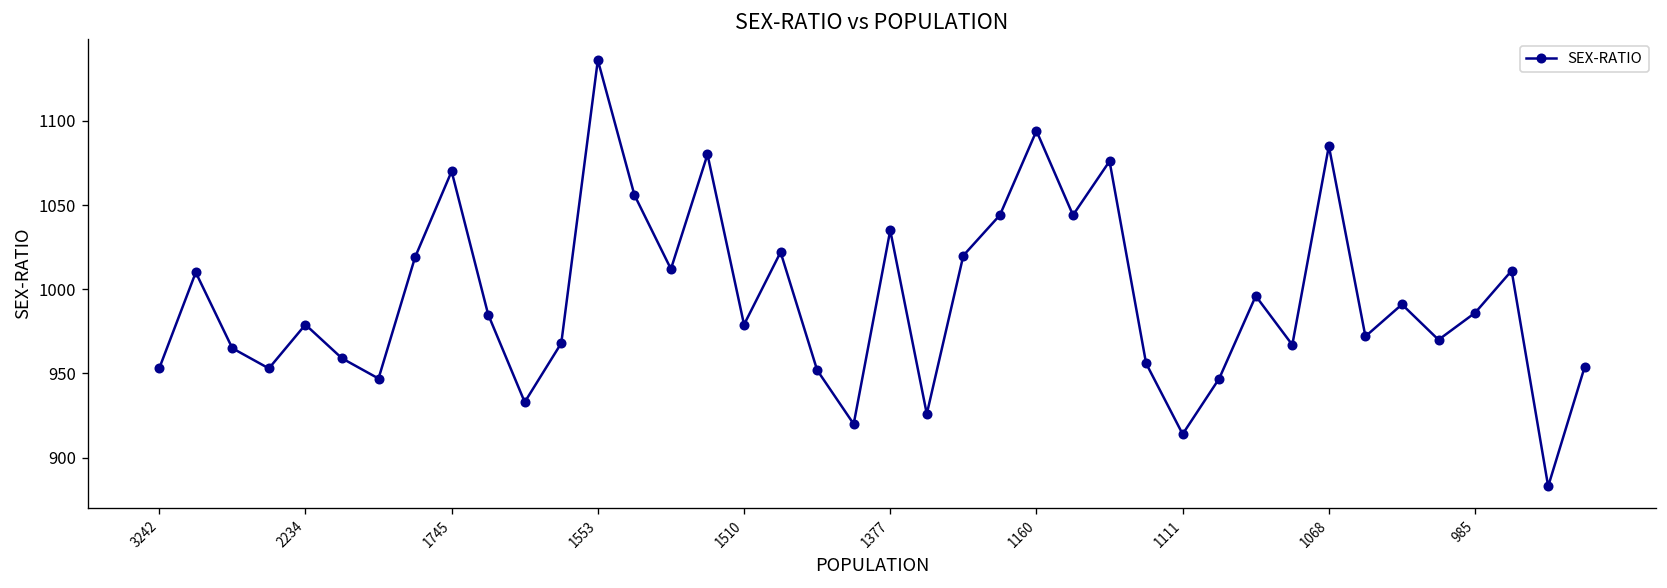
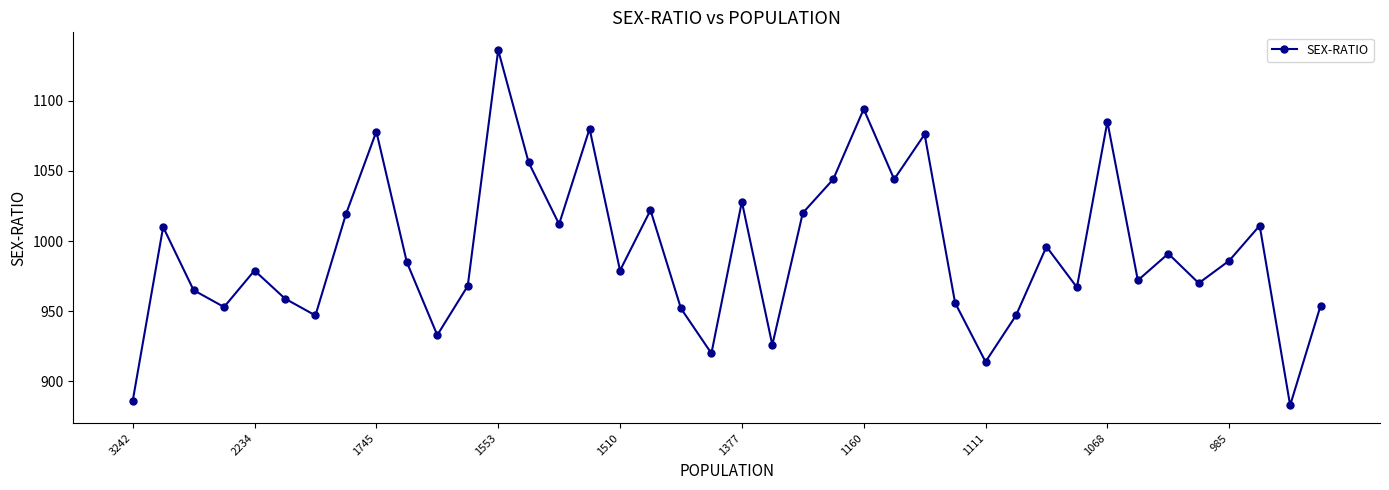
  {
-   "3242": 953,
+   "3242": 886,
    "2234": 979,
-   "1745": 1070,
+   "1745": 1078,
    "1553": 1136,
    "1510": 979,
-   "1377": 1035,
+   "1377": 1028,
    "1160": 1094,
    "1111": 914,
    "1068": 1085,
    "985": 986
  }
